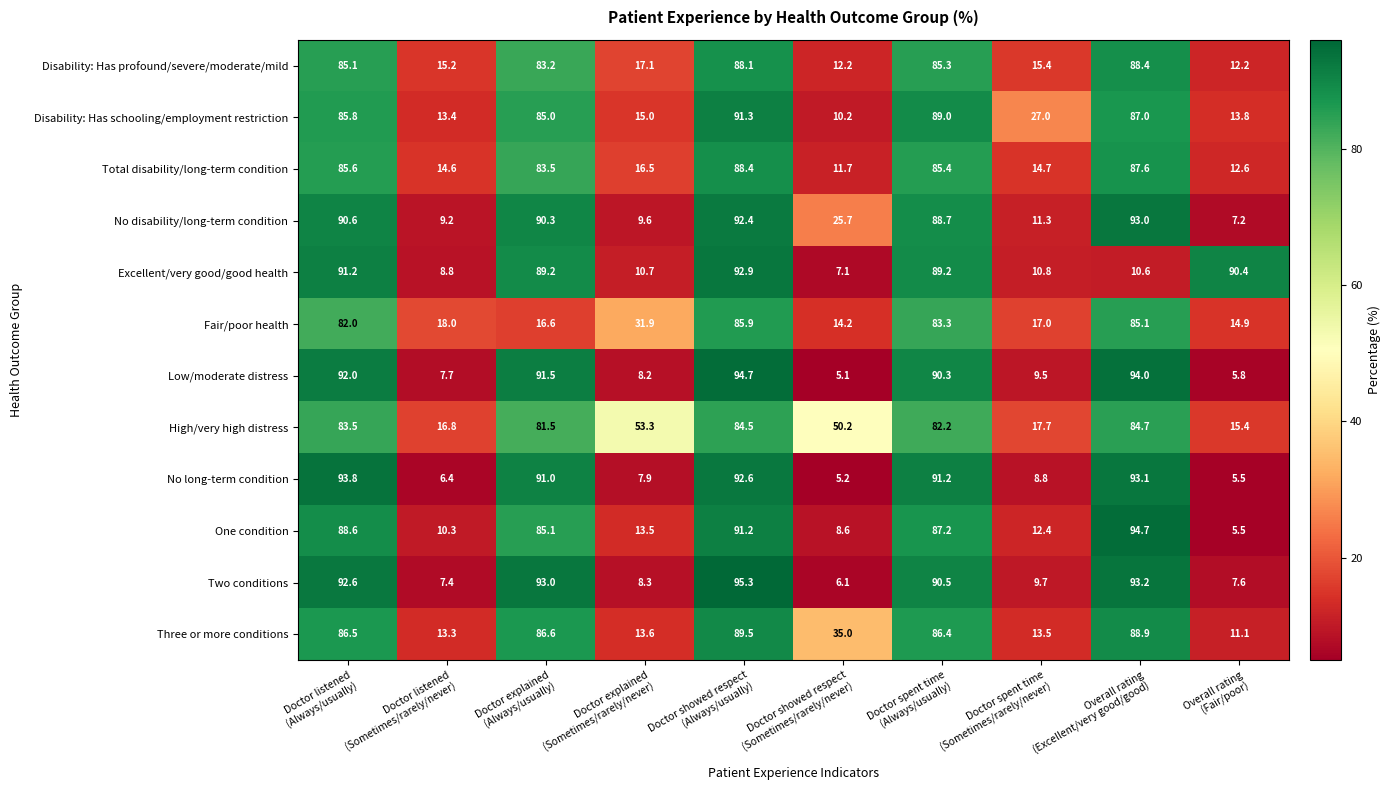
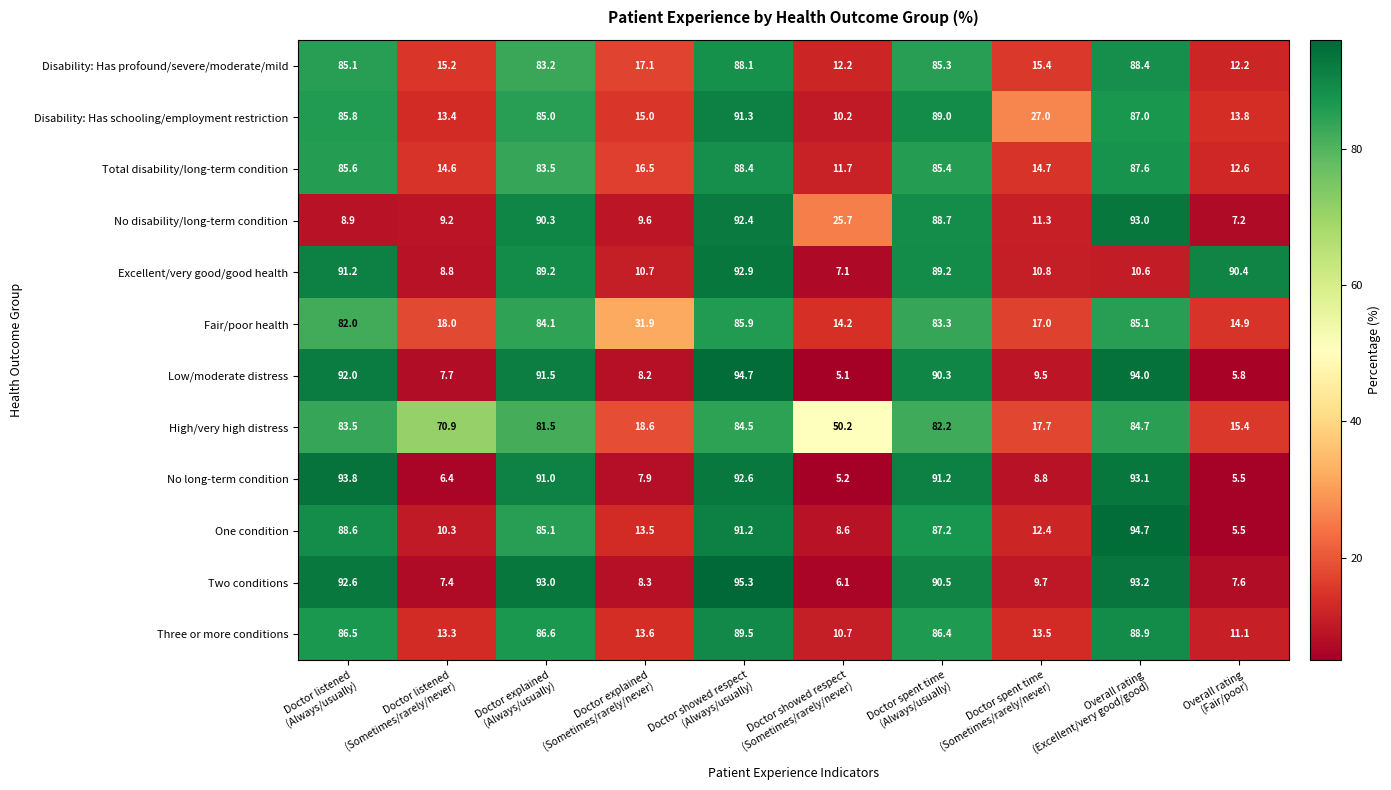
  {
    "Disability: Has profound/severe/moderate/mild": {
      "Doctor listened (Always/usually)": 85.1,
      "Doctor listened (Sometimes/rarely/never)": 15.2,
      "Doctor explained (Always/usually)": 83.2,
      "Doctor explained (Sometimes/rarely/never)": 17.1,
      "Doctor showed respect (Always/usually)": 88.1,
      "Doctor showed respect (Sometimes/rarely/never)": 12.2,
      "Doctor spent time (Always/usually)": 85.3,
      "Doctor spent time (Sometimes/rarely/never)": 15.4,
      "Overall rating (Excellent/very good/good)": 88.4,
      "Overall rating (Fair/poor)": 12.2
    },
    "Disability: Has schooling/employment restriction": {
      "Doctor listened (Always/usually)": 85.8,
      "Doctor listened (Sometimes/rarely/never)": 13.4,
      "Doctor explained (Always/usually)": 85.0,
      "Doctor explained (Sometimes/rarely/never)": 15.0,
      "Doctor showed respect (Always/usually)": 91.3,
      "Doctor showed respect (Sometimes/rarely/never)": 10.2,
      "Doctor spent time (Always/usually)": 89.0,
      "Doctor spent time (Sometimes/rarely/never)": 27.0,
      "Overall rating (Excellent/very good/good)": 87.0,
      "Overall rating (Fair/poor)": 13.8
    },
    "Total disability/long-term condition": {
      "Doctor listened (Always/usually)": 85.6,
      "Doctor listened (Sometimes/rarely/never)": 14.6,
      "Doctor explained (Always/usually)": 83.5,
      "Doctor explained (Sometimes/rarely/never)": 16.5,
      "Doctor showed respect (Always/usually)": 88.4,
      "Doctor showed respect (Sometimes/rarely/never)": 11.7,
      "Doctor spent time (Always/usually)": 85.4,
      "Doctor spent time (Sometimes/rarely/never)": 14.7,
      "Overall rating (Excellent/very good/good)": 87.6,
      "Overall rating (Fair/poor)": 12.6
    },
    "No disability/long-term condition": {
-     "Doctor listened (Always/usually)": 90.6,
+     "Doctor listened (Always/usually)": 8.9,
      "Doctor listened (Sometimes/rarely/never)": 9.2,
      "Doctor explained (Always/usually)": 90.3,
      "Doctor explained (Sometimes/rarely/never)": 9.6,
      "Doctor showed respect (Always/usually)": 92.4,
      "Doctor showed respect (Sometimes/rarely/never)": 25.7,
      "Doctor spent time (Always/usually)": 88.7,
      "Doctor spent time (Sometimes/rarely/never)": 11.3,
      "Overall rating (Excellent/very good/good)": 93.0,
      "Overall rating (Fair/poor)": 7.2
    },
    "Excellent/very good/good health": {
      "Doctor listened (Always/usually)": 91.2,
      "Doctor listened (Sometimes/rarely/never)": 8.8,
      "Doctor explained (Always/usually)": 89.2,
      "Doctor explained (Sometimes/rarely/never)": 10.7,
      "Doctor showed respect (Always/usually)": 92.9,
      "Doctor showed respect (Sometimes/rarely/never)": 7.1,
      "Doctor spent time (Always/usually)": 89.2,
      "Doctor spent time (Sometimes/rarely/never)": 10.8,
      "Overall rating (Excellent/very good/good)": 10.6,
      "Overall rating (Fair/poor)": 90.4
    },
    "Fair/poor health": {
      "Doctor listened (Always/usually)": 82.0,
      "Doctor listened (Sometimes/rarely/never)": 18.0,
-     "Doctor explained (Always/usually)": 16.6,
+     "Doctor explained (Always/usually)": 84.1,
      "Doctor explained (Sometimes/rarely/never)": 31.9,
      "Doctor showed respect (Always/usually)": 85.9,
      "Doctor showed respect (Sometimes/rarely/never)": 14.2,
      "Doctor spent time (Always/usually)": 83.3,
      "Doctor spent time (Sometimes/rarely/never)": 17.0,
      "Overall rating (Excellent/very good/good)": 85.1,
      "Overall rating (Fair/poor)": 14.9
    },
    "Low/moderate distress": {
      "Doctor listened (Always/usually)": 92.0,
      "Doctor listened (Sometimes/rarely/never)": 7.7,
      "Doctor explained (Always/usually)": 91.5,
      "Doctor explained (Sometimes/rarely/never)": 8.2,
      "Doctor showed respect (Always/usually)": 94.7,
      "Doctor showed respect (Sometimes/rarely/never)": 5.1,
      "Doctor spent time (Always/usually)": 90.3,
      "Doctor spent time (Sometimes/rarely/never)": 9.5,
      "Overall rating (Excellent/very good/good)": 94.0,
      "Overall rating (Fair/poor)": 5.8
    },
    "High/very high distress": {
      "Doctor listened (Always/usually)": 83.5,
-     "Doctor listened (Sometimes/rarely/never)": 16.8,
+     "Doctor listened (Sometimes/rarely/never)": 70.9,
      "Doctor explained (Always/usually)": 81.5,
-     "Doctor explained (Sometimes/rarely/never)": 53.3,
+     "Doctor explained (Sometimes/rarely/never)": 18.6,
      "Doctor showed respect (Always/usually)": 84.5,
      "Doctor showed respect (Sometimes/rarely/never)": 50.2,
      "Doctor spent time (Always/usually)": 82.2,
      "Doctor spent time (Sometimes/rarely/never)": 17.7,
      "Overall rating (Excellent/very good/good)": 84.7,
      "Overall rating (Fair/poor)": 15.4
    },
    "No long-term condition": {
      "Doctor listened (Always/usually)": 93.8,
      "Doctor listened (Sometimes/rarely/never)": 6.4,
      "Doctor explained (Always/usually)": 91.0,
      "Doctor explained (Sometimes/rarely/never)": 7.9,
      "Doctor showed respect (Always/usually)": 92.6,
      "Doctor showed respect (Sometimes/rarely/never)": 5.2,
      "Doctor spent time (Always/usually)": 91.2,
      "Doctor spent time (Sometimes/rarely/never)": 8.8,
      "Overall rating (Excellent/very good/good)": 93.1,
      "Overall rating (Fair/poor)": 5.5
    },
    "One condition": {
      "Doctor listened (Always/usually)": 88.6,
      "Doctor listened (Sometimes/rarely/never)": 10.3,
      "Doctor explained (Always/usually)": 85.1,
      "Doctor explained (Sometimes/rarely/never)": 13.5,
      "Doctor showed respect (Always/usually)": 91.2,
      "Doctor showed respect (Sometimes/rarely/never)": 8.6,
      "Doctor spent time (Always/usually)": 87.2,
      "Doctor spent time (Sometimes/rarely/never)": 12.4,
      "Overall rating (Excellent/very good/good)": 94.7,
      "Overall rating (Fair/poor)": 5.5
    },
    "Two conditions": {
      "Doctor listened (Always/usually)": 92.6,
      "Doctor listened (Sometimes/rarely/never)": 7.4,
      "Doctor explained (Always/usually)": 93.0,
      "Doctor explained (Sometimes/rarely/never)": 8.3,
      "Doctor showed respect (Always/usually)": 95.3,
      "Doctor showed respect (Sometimes/rarely/never)": 6.1,
      "Doctor spent time (Always/usually)": 90.5,
      "Doctor spent time (Sometimes/rarely/never)": 9.7,
      "Overall rating (Excellent/very good/good)": 93.2,
      "Overall rating (Fair/poor)": 7.6
    },
    "Three or more conditions": {
      "Doctor listened (Always/usually)": 86.5,
      "Doctor listened (Sometimes/rarely/never)": 13.3,
      "Doctor explained (Always/usually)": 86.6,
      "Doctor explained (Sometimes/rarely/never)": 13.6,
      "Doctor showed respect (Always/usually)": 89.5,
-     "Doctor showed respect (Sometimes/rarely/never)": 35.0,
+     "Doctor showed respect (Sometimes/rarely/never)": 10.7,
      "Doctor spent time (Always/usually)": 86.4,
      "Doctor spent time (Sometimes/rarely/never)": 13.5,
      "Overall rating (Excellent/very good/good)": 88.9,
      "Overall rating (Fair/poor)": 11.1
    }
  }
